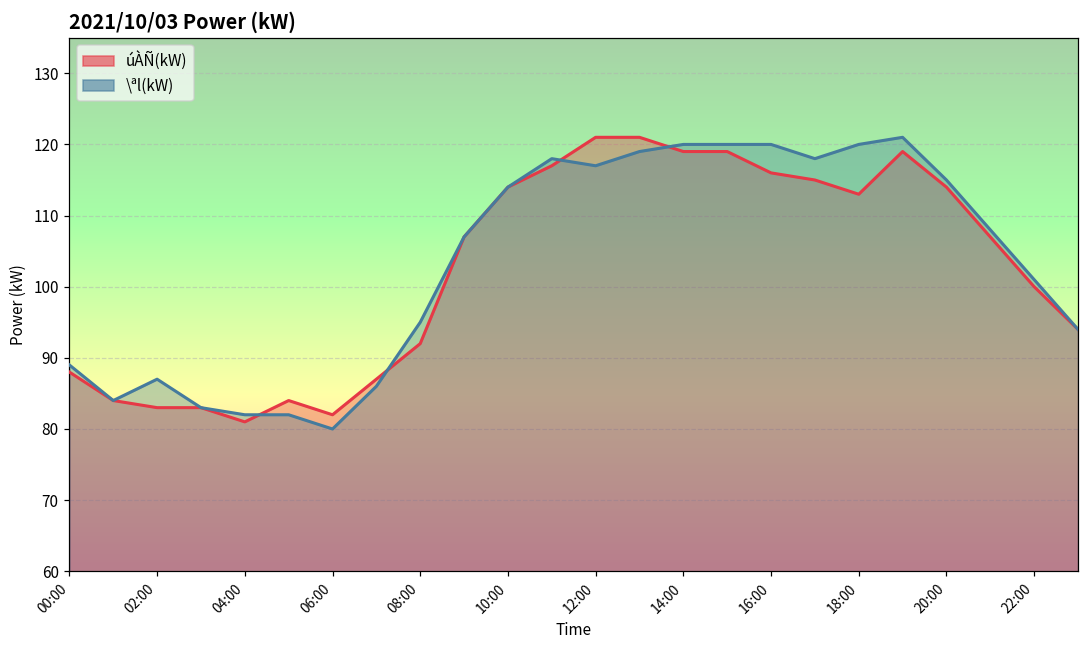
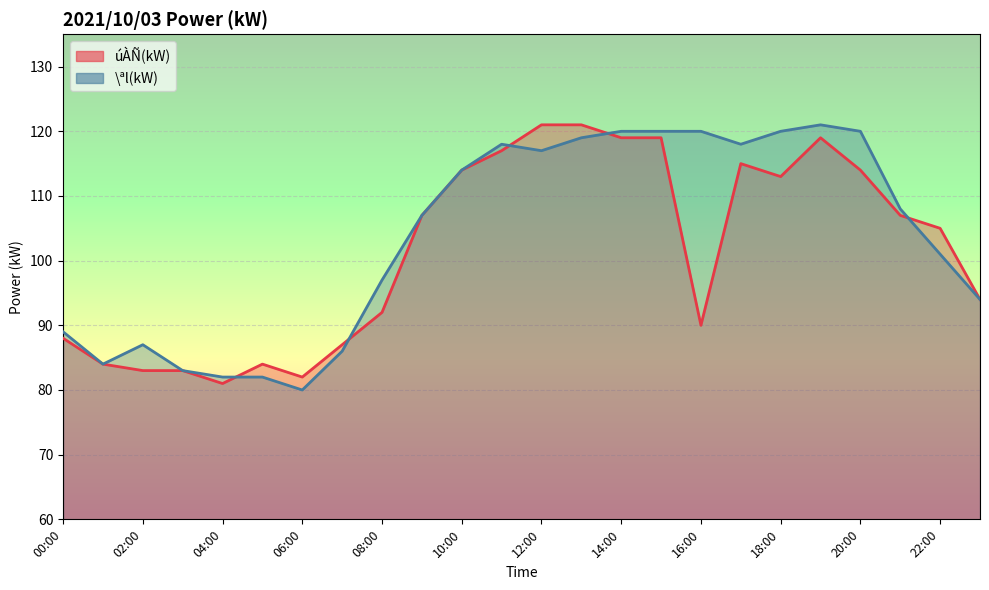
  {
    "úÀÑ(kW)": {
      "00:00": 88,
      "02:00": 83,
      "04:00": 81,
      "06:00": 82,
      "08:00": 92,
      "12:00": 121,
      "14:00": 119,
-     "16:00": 116,
+     "16:00": 90,
      "18:00": 113,
      "20:00": 114,
-     "22:00": 100
+     "22:00": 105
    },
    "\\ªl(kW)": {
      "00:00": 89,
      "02:00": 87,
      "04:00": 82,
      "06:00": 80,
-     "08:00": 95,
+     "08:00": 97,
      "12:00": 117,
      "14:00": 120,
      "16:00": 120,
      "18:00": 120,
-     "20:00": 115,
+     "20:00": 120,
      "22:00": 101
    }
  }
